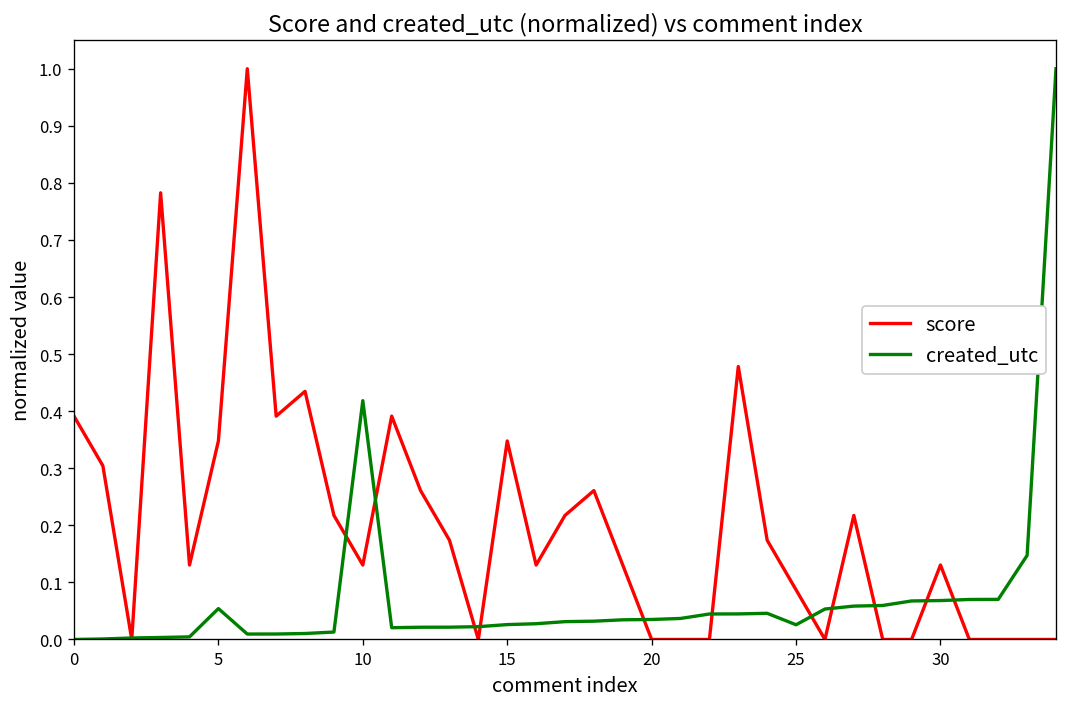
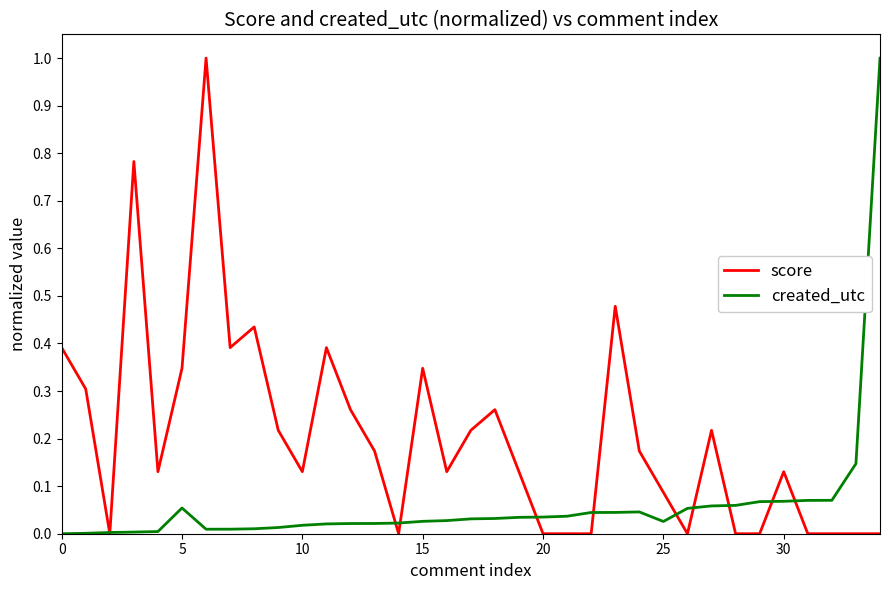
  {
    "score": {
      "0": 0.39,
      "5": 0.35,
      "10": 0.13,
      "15": 0.35,
      "20": 0.00,
      "25": 0.09,
      "30": 0.13
    },
    "created_utc": {
      "0": 0.00,
      "5": 0.05,
-     "10": 0.42,
+     "10": 0.02,
      "15": 0.03,
      "20": 0.04,
      "25": 0.03,
      "30": 0.07
    }
  }
